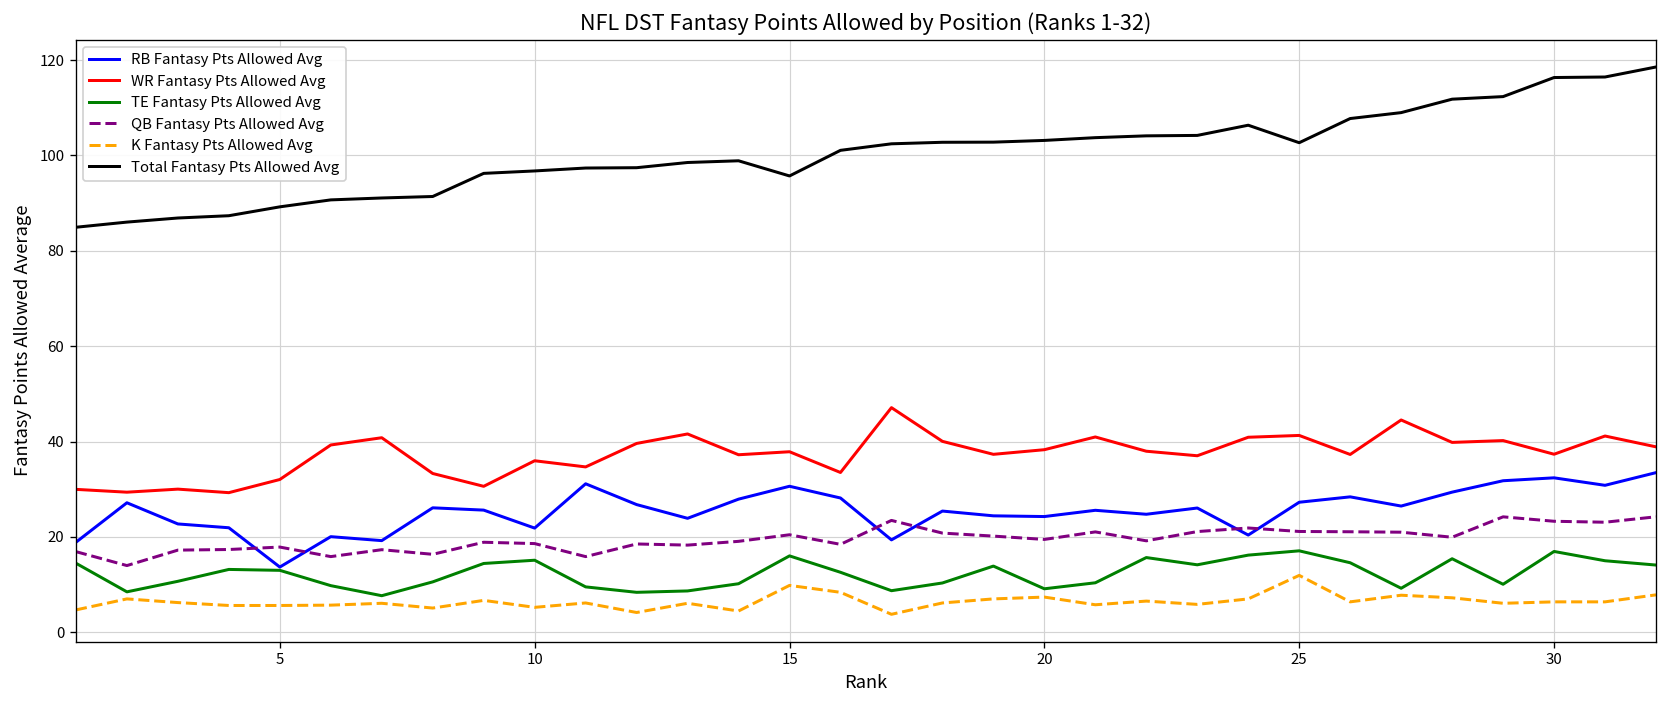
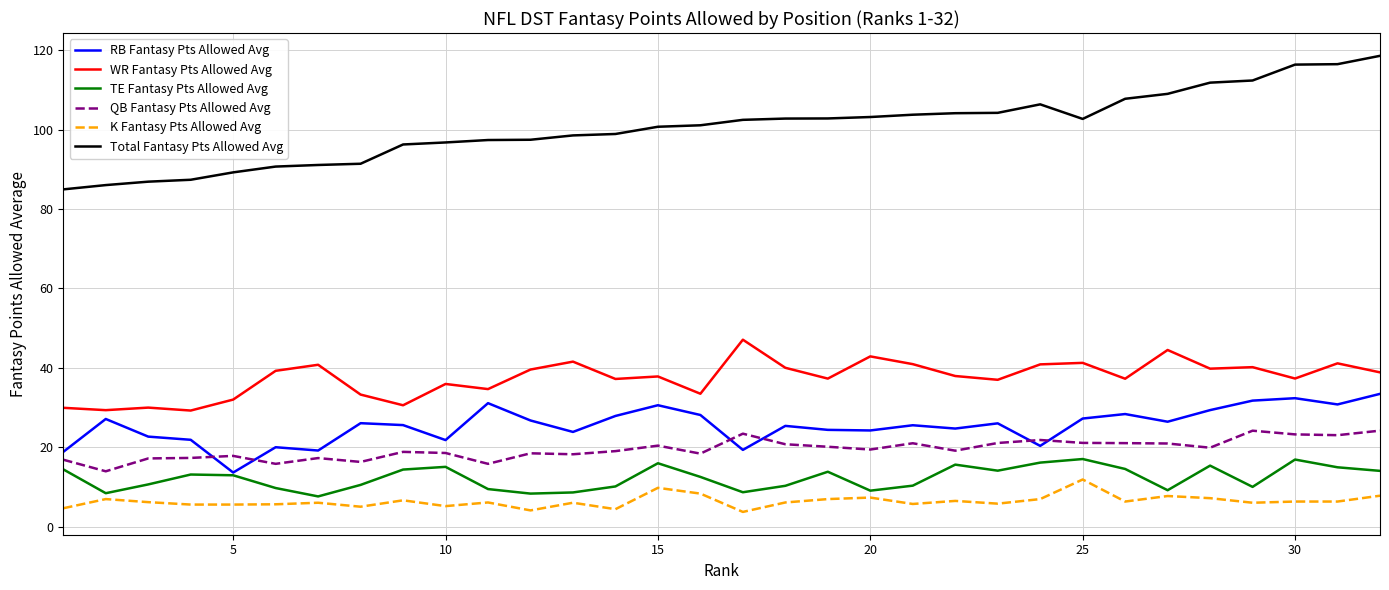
  {
    "RB Fantasy Pts Allowed Avg": {
      "5": 14,
      "10": 22,
      "15": 31,
      "20": 24,
      "25": 27,
      "30": 32
    },
    "WR Fantasy Pts Allowed Avg": {
      "5": 32,
      "10": 36,
      "15": 38,
-     "20": 38,
+     "20": 43,
      "25": 41,
      "30": 37
    },
    "TE Fantasy Pts Allowed Avg": {
      "5": 13,
      "10": 15,
      "15": 16,
      "20": 9,
      "25": 17,
      "30": 17
    },
    "QB Fantasy Pts Allowed Avg": {
      "5": 18,
      "10": 19,
      "15": 20,
      "20": 19,
      "25": 21,
      "30": 23
    },
    "K Fantasy Pts Allowed Avg": {
      "5": 6,
      "10": 5,
      "15": 10,
      "20": 7,
      "25": 12,
      "30": 6
    },
    "Total Fantasy Pts Allowed Avg": {
      "5": 89,
      "10": 97,
-     "15": 96,
+     "15": 101,
      "20": 103,
      "25": 103,
      "30": 116
    }
  }
